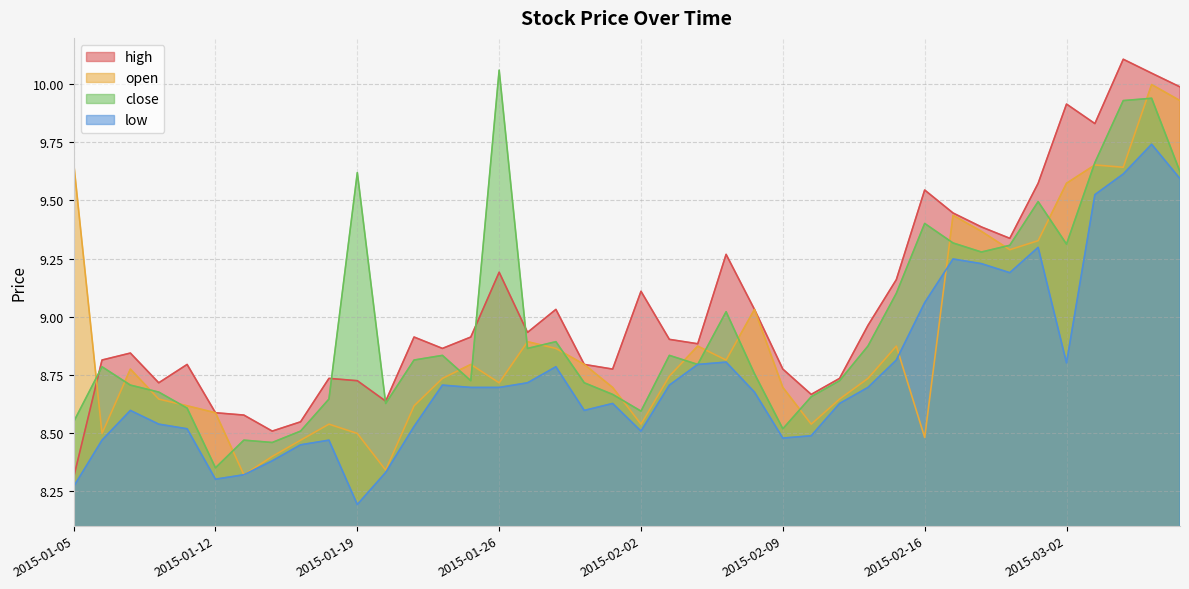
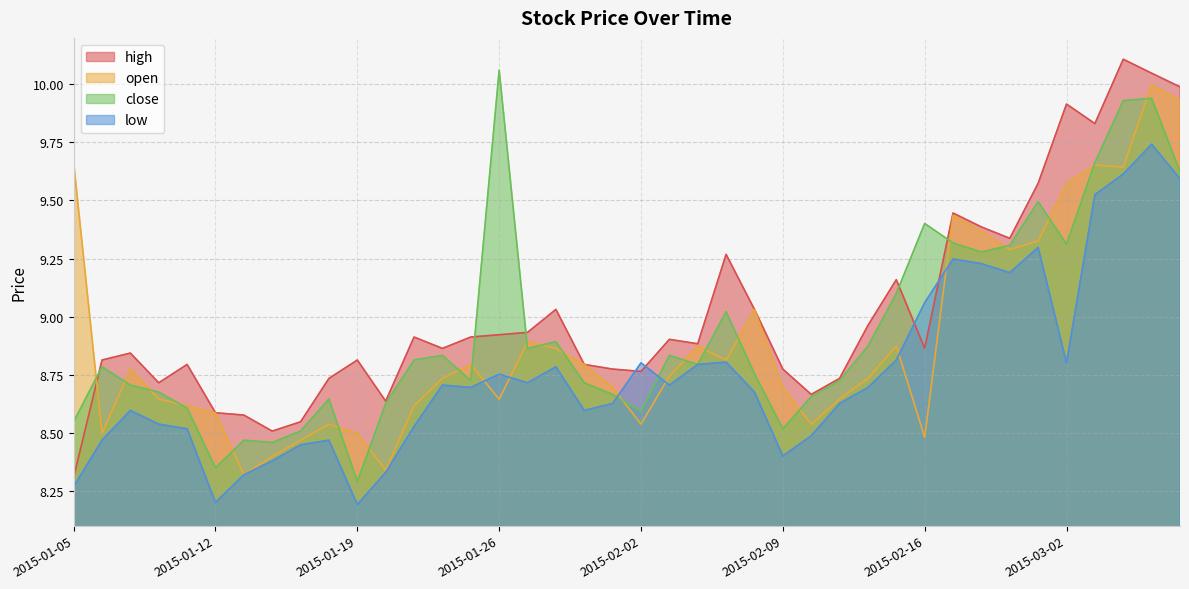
  {
    "high": {
      "2015-01-05": 8.31,
-     "2015-01-19": 8.72,
-     "2015-01-26": 9.19,
-     "2015-02-02": 9.11,
+     "2015-01-19": 8.81,
+     "2015-01-26": 8.92,
+     "2015-02-02": 8.76,
      "2015-02-09": 8.77,
-     "2015-02-16": 9.55,
+     "2015-02-16": 8.86,
      "2015-03-02": 9.92
    },
    "open": {
      "2015-01-05": 9.66,
      "2015-01-19": 8.50,
-     "2015-01-26": 8.72,
+     "2015-01-26": 8.64,
      "2015-02-02": 8.54,
      "2015-02-09": 8.70,
      "2015-02-16": 8.48,
      "2015-03-02": 9.57
    },
    "close": {
      "2015-01-05": 8.55,
      "2015-01-12": 8.35,
-     "2015-01-19": 9.62,
+     "2015-01-19": 8.29,
      "2015-01-26": 10.06,
      "2015-02-02": 8.59,
      "2015-02-09": 8.52,
      "2015-02-16": 9.40,
      "2015-03-02": 9.31
    },
    "low": {
      "2015-01-05": 8.27,
-     "2015-01-12": 8.3,
+     "2015-01-12": 8.2,
      "2015-01-19": 8.19,
-     "2015-01-26": 8.70,
-     "2015-02-02": 8.51,
-     "2015-02-09": 8.48,
+     "2015-01-26": 8.75,
+     "2015-02-02": 8.80,
+     "2015-02-09": 8.40,
      "2015-02-16": 9.06,
      "2015-03-02": 8.80
    }
  }
